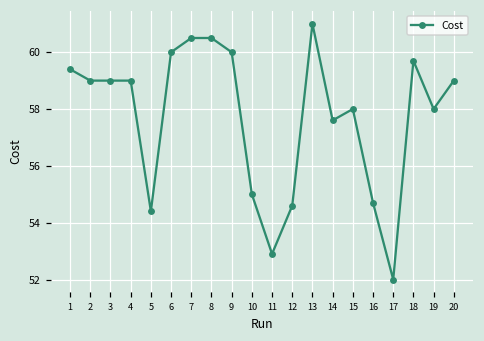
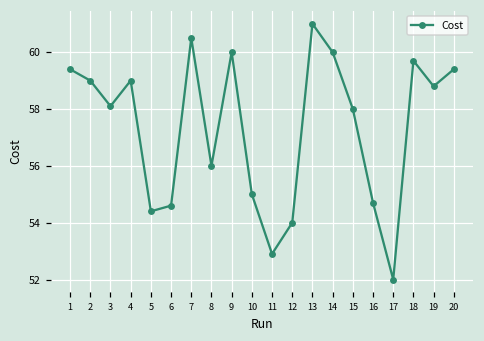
  {
    "1": 59.4,
    "2": 59.0,
-   "3": 59.0,
+   "3": 58.1,
    "4": 59.0,
    "5": 54.4,
-   "6": 60.0,
+   "6": 54.6,
    "7": 60.5,
-   "8": 60.5,
+   "8": 56.0,
    "9": 60.0,
    "10": 55.0,
    "11": 52.9,
-   "12": 54.6,
+   "12": 54.0,
    "13": 61.0,
-   "14": 57.6,
+   "14": 60.0,
    "15": 58.0,
    "16": 54.7,
    "17": 52.0,
    "18": 59.7,
-   "19": 58.0,
-   "20": 59.0
+   "19": 58.8,
+   "20": 59.4
  }
